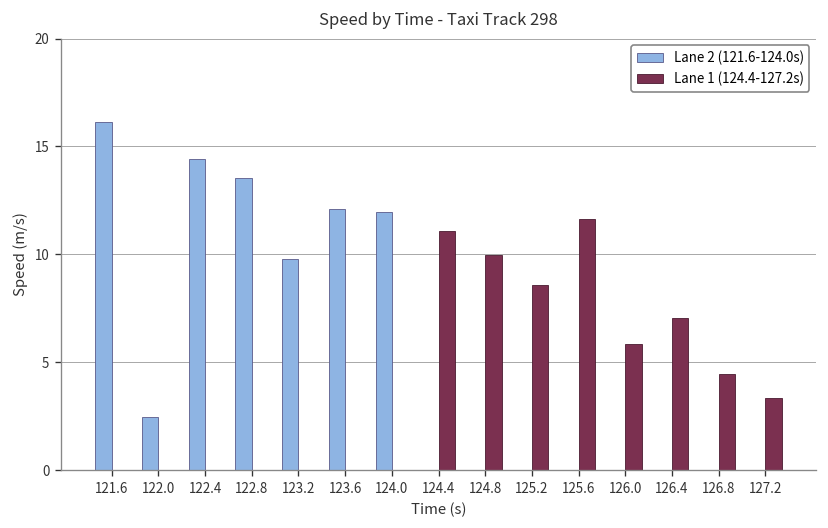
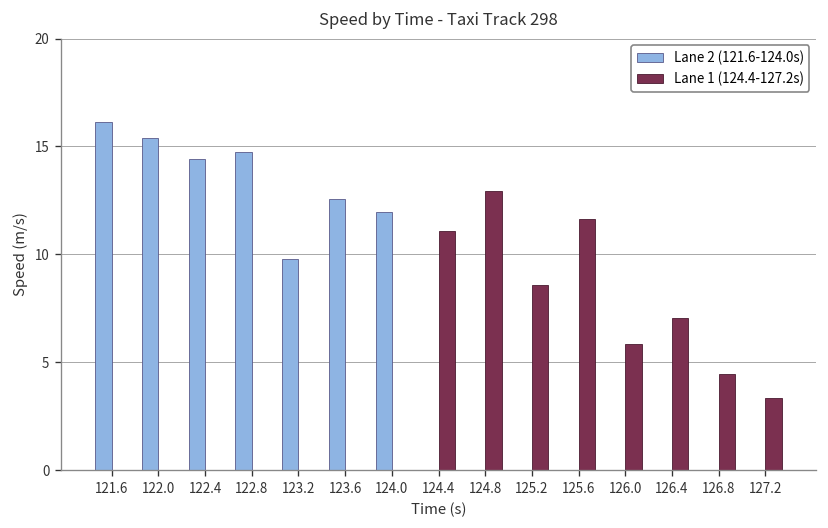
  {
    "Lane 2 (121.6-124.0s)": {
      "121.6": 16.1,
-     "122.0": 2.5,
+     "122.0": 15.4,
      "122.4": 14.4,
-     "122.8": 13.5,
+     "122.8": 14.7,
      "123.2": 9.8,
-     "123.6": 12.1,
+     "123.6": 12.6,
      "124.0": 12.0,
      "124.4": 0.0,
      "124.8": 0.0,
      "125.2": 0.0,
      "125.6": 0.0,
      "126.0": 0.0,
      "126.4": 0.0,
      "126.8": 0.0,
      "127.2": 0.0
    },
    "Lane 1 (124.4-127.2s)": {
      "121.6": 0.0,
      "122.0": 0.0,
      "122.4": 0.0,
      "122.8": 0.0,
      "123.2": 0.0,
      "123.6": 0.0,
      "124.0": 0.0,
      "124.4": 11.1,
-     "124.8": 10.0,
+     "124.8": 12.9,
      "125.2": 8.6,
      "125.6": 11.7,
      "126.0": 5.9,
      "126.4": 7.0,
      "126.8": 4.5,
      "127.2": 3.3
    }
  }
